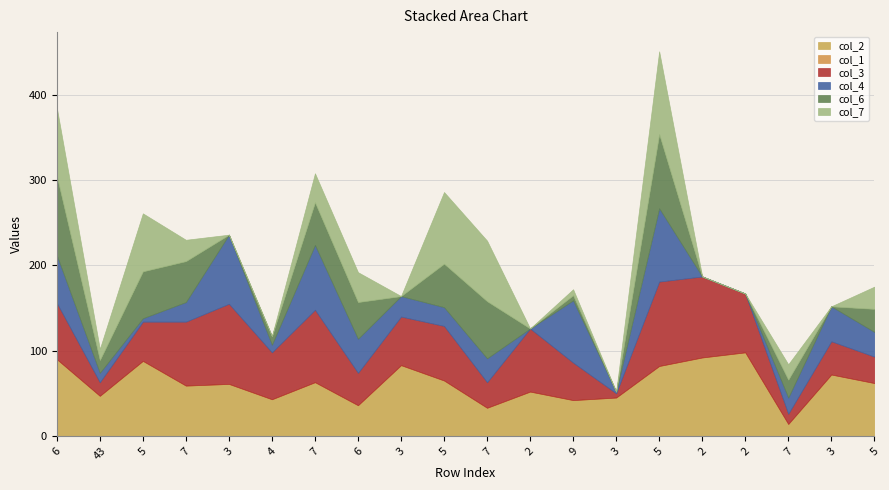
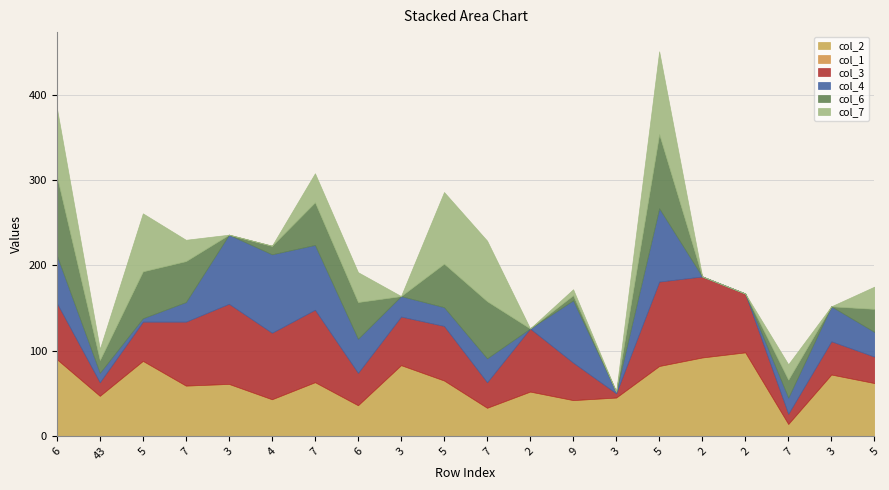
  {
    "col_1": {
      "43": 50,
      "4": 40,
      "9": 40
    },
    "col_3": {
      "43": 20,
-     "4": 60,
+     "4": 80,
      "9": 40
    },
    "col_4": {
      "43": 10,
-     "4": 10,
+     "4": 90,
      "9": 70
    },
    "col_6": {
      "43": 20,
      "9": 10
    },
    "col_7": {
      "43": 10,
      "9": 10
    }
  }
